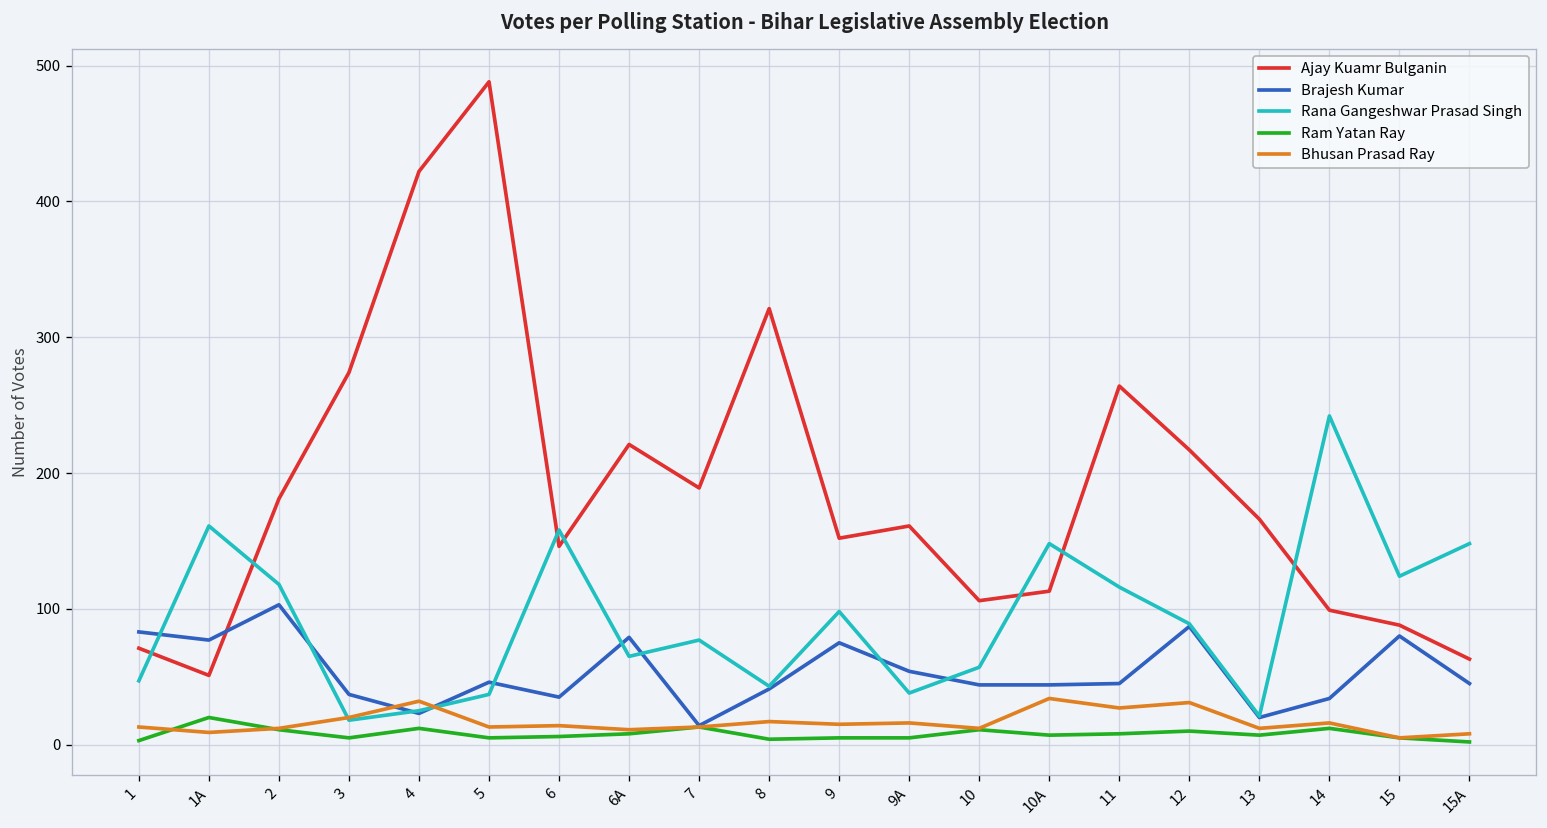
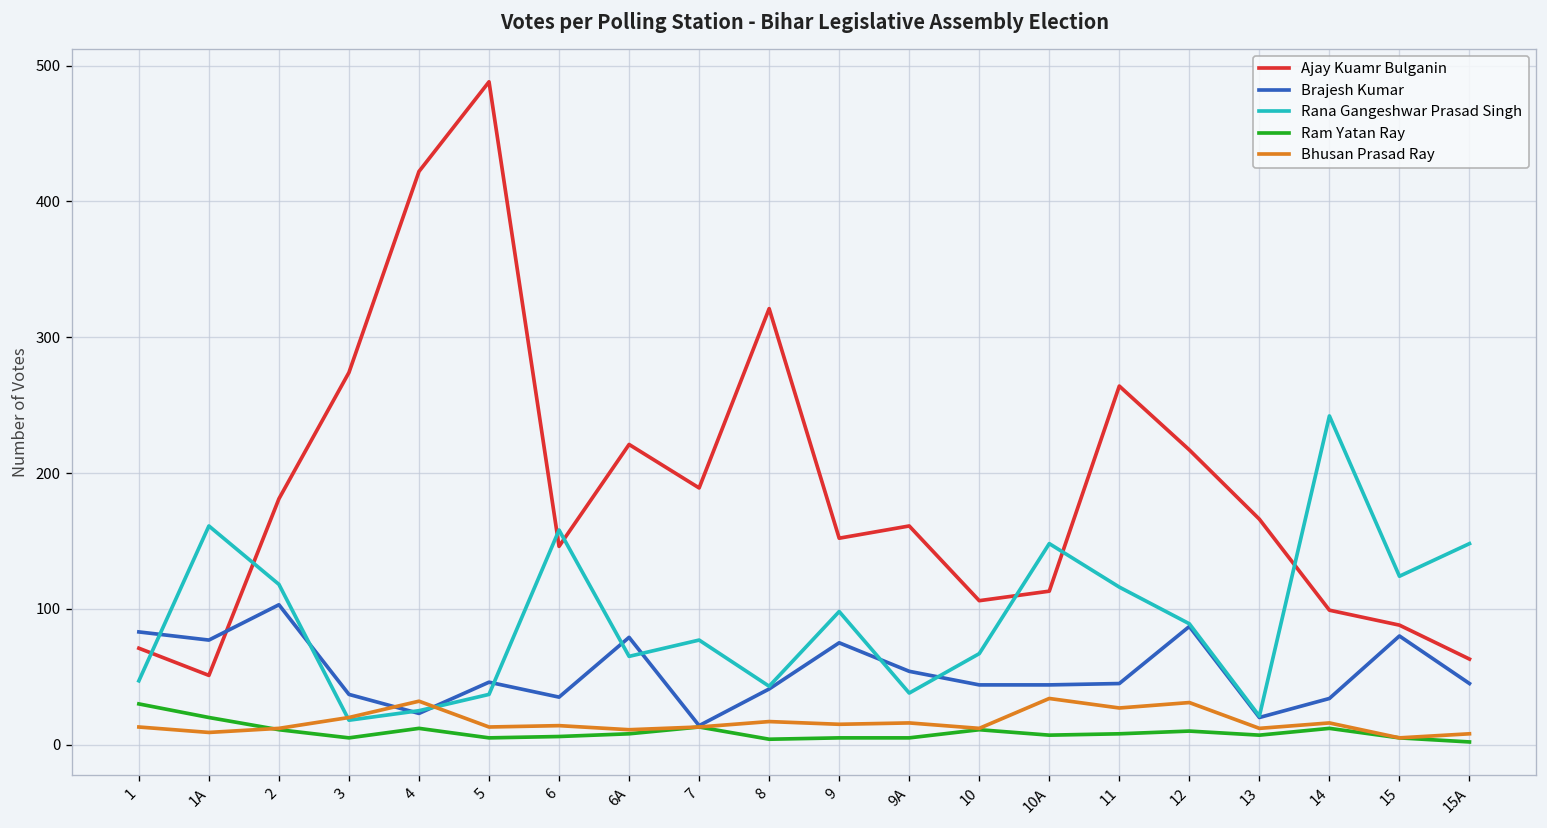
  {
    "Ajay Kuamr Bulganin": {
      "1": 71,
      "1A": 51,
      "2": 181,
      "3": 274,
      "4": 422,
      "5": 488,
      "6": 146,
      "6A": 221,
      "7": 189,
      "8": 321,
      "9": 152,
      "9A": 161,
      "10": 106,
      "10A": 113,
      "11": 264,
      "12": 217,
      "13": 166,
      "14": 99,
      "15": 88,
      "15A": 63
    },
    "Brajesh Kumar": {
      "1": 83,
      "1A": 77,
      "2": 103,
      "3": 37,
      "5": 46,
      "6": 35,
      "6A": 79,
      "9": 75,
      "9A": 54,
      "10": 44,
      "10A": 44,
      "11": 45,
      "14": 34,
      "15": 80,
      "15A": 45
    },
    "Rana Gangeshwar Prasad Singh": {
      "1": 47,
      "1A": 161,
      "2": 118,
      "5": 37,
      "6": 158,
      "6A": 65,
      "7": 77,
      "9": 98,
      "9A": 38,
-     "10": 57,
+     "10": 67,
      "10A": 148,
      "11": 116,
      "14": 242,
      "15": 124,
      "15A": 148
    },
    "Ram Yatan Ray": {
-     "1": 3,
+     "1": 30,
      "1A": 20,
      "3": 5,
      "4": 12,
      "5": 5,
      "6": 6,
      "6A": 8,
      "8": 4,
      "9": 5,
      "9A": 5,
      "10A": 7,
      "11": 8,
      "12": 10,
      "13": 7,
      "14": 12,
      "15A": 2
    },
    "Bhusan Prasad Ray": {
      "1": 13,
      "1A": 9,
      "4": 32,
      "5": 13,
      "6": 14,
      "6A": 11,
      "8": 17,
      "9": 15,
      "9A": 16,
      "10A": 34,
      "11": 27,
      "12": 31,
      "13": 12,
      "14": 16,
      "15A": 8
    }
  }
